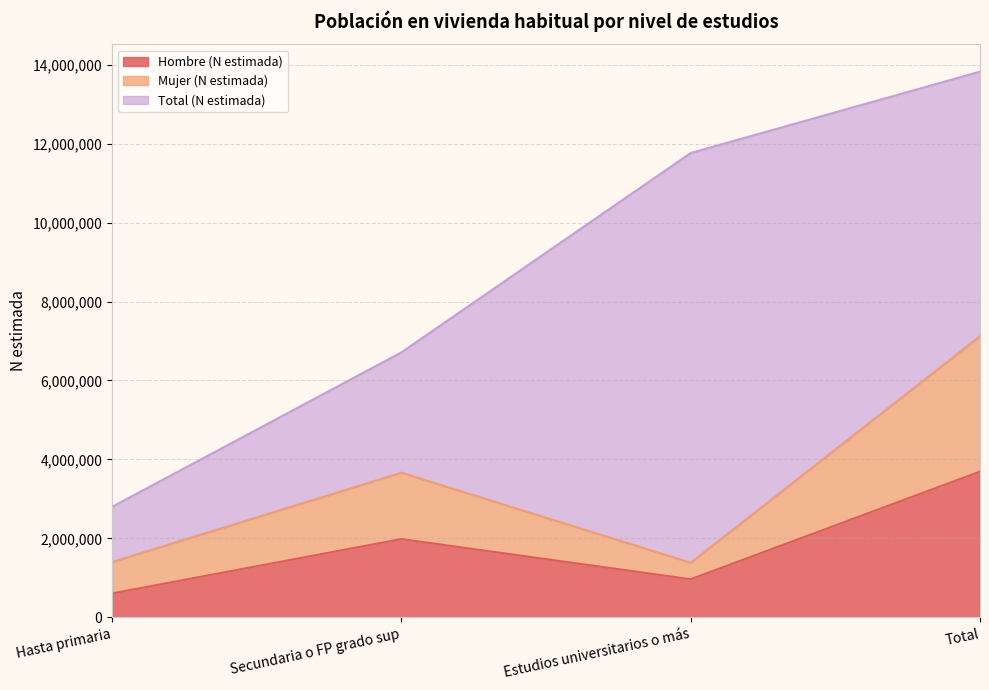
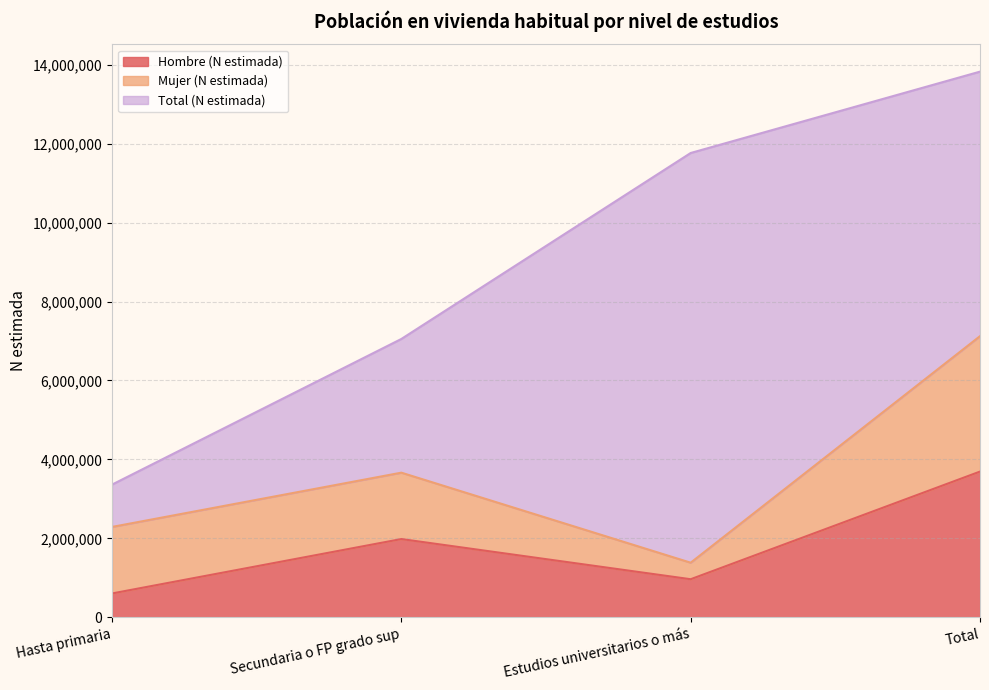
  {
    "Hombre (N estimada)": {
      "Hasta primaria": "600,000",
      "Secundaria o FP grado sup": "2,000,000",
      "Estudios universitarios o más": "1,000,000",
      "Total": "3,700,000"
    },
    "Mujer (N estimada)": {
-     "Hasta primaria": "800,000",
+     "Hasta primaria": "1,700,000",
      "Secundaria o FP grado sup": "1,700,000",
      "Estudios universitarios o más": "400,000",
      "Total": "3,400,000"
    },
    "Total (N estimada)": {
-     "Hasta primaria": "1,400,000",
-     "Secundaria o FP grado sup": "3,000,000",
+     "Hasta primaria": "1,100,000",
+     "Secundaria o FP grado sup": "3,400,000",
      "Estudios universitarios o más": "10,400,000",
      "Total": "6,700,000"
    }
  }
